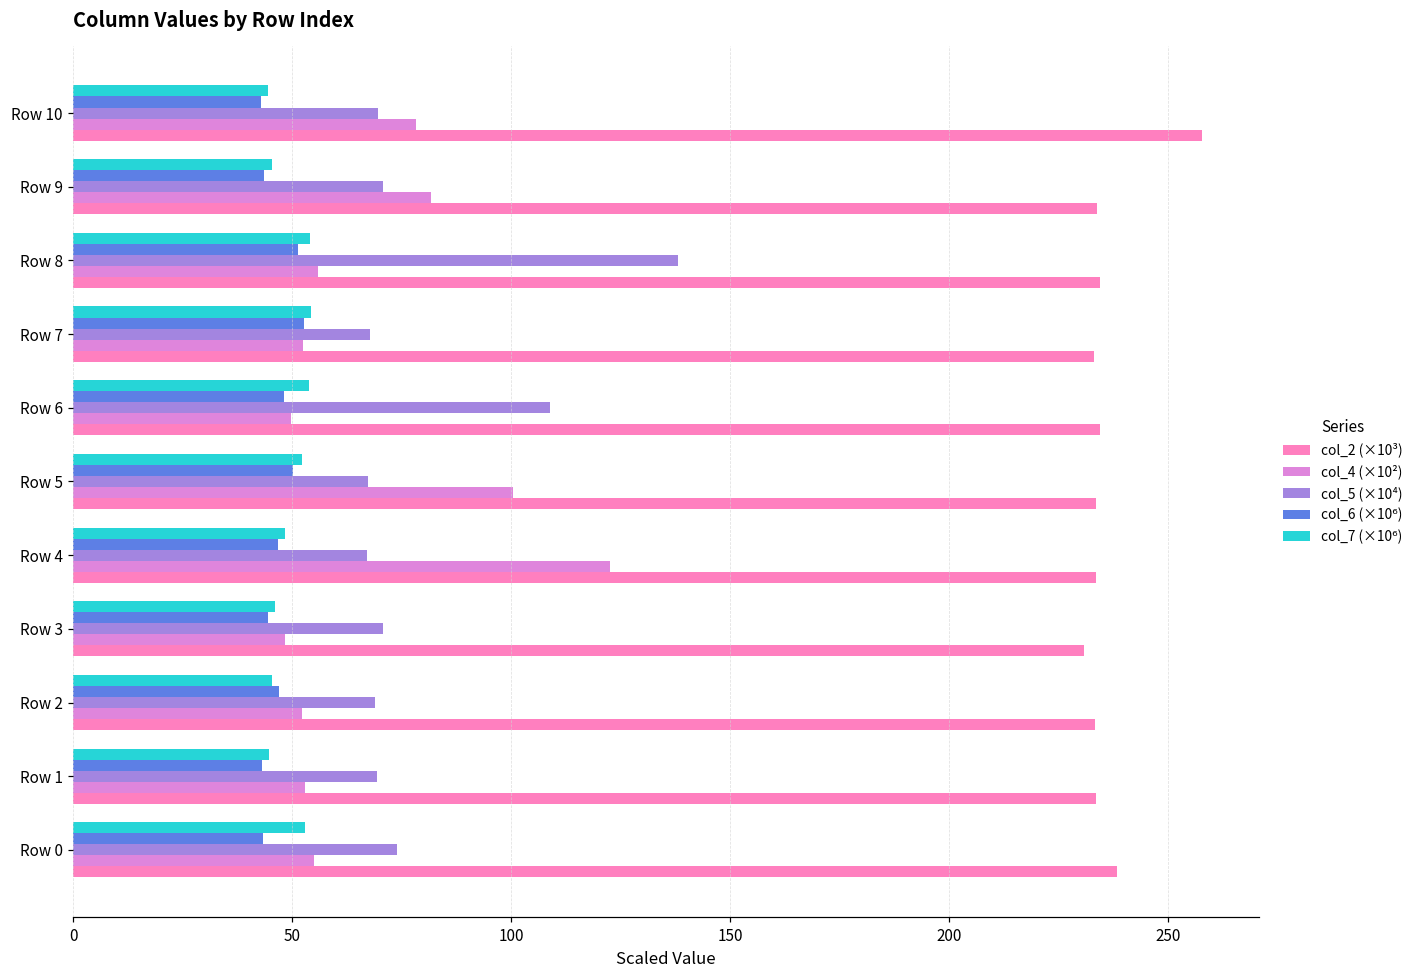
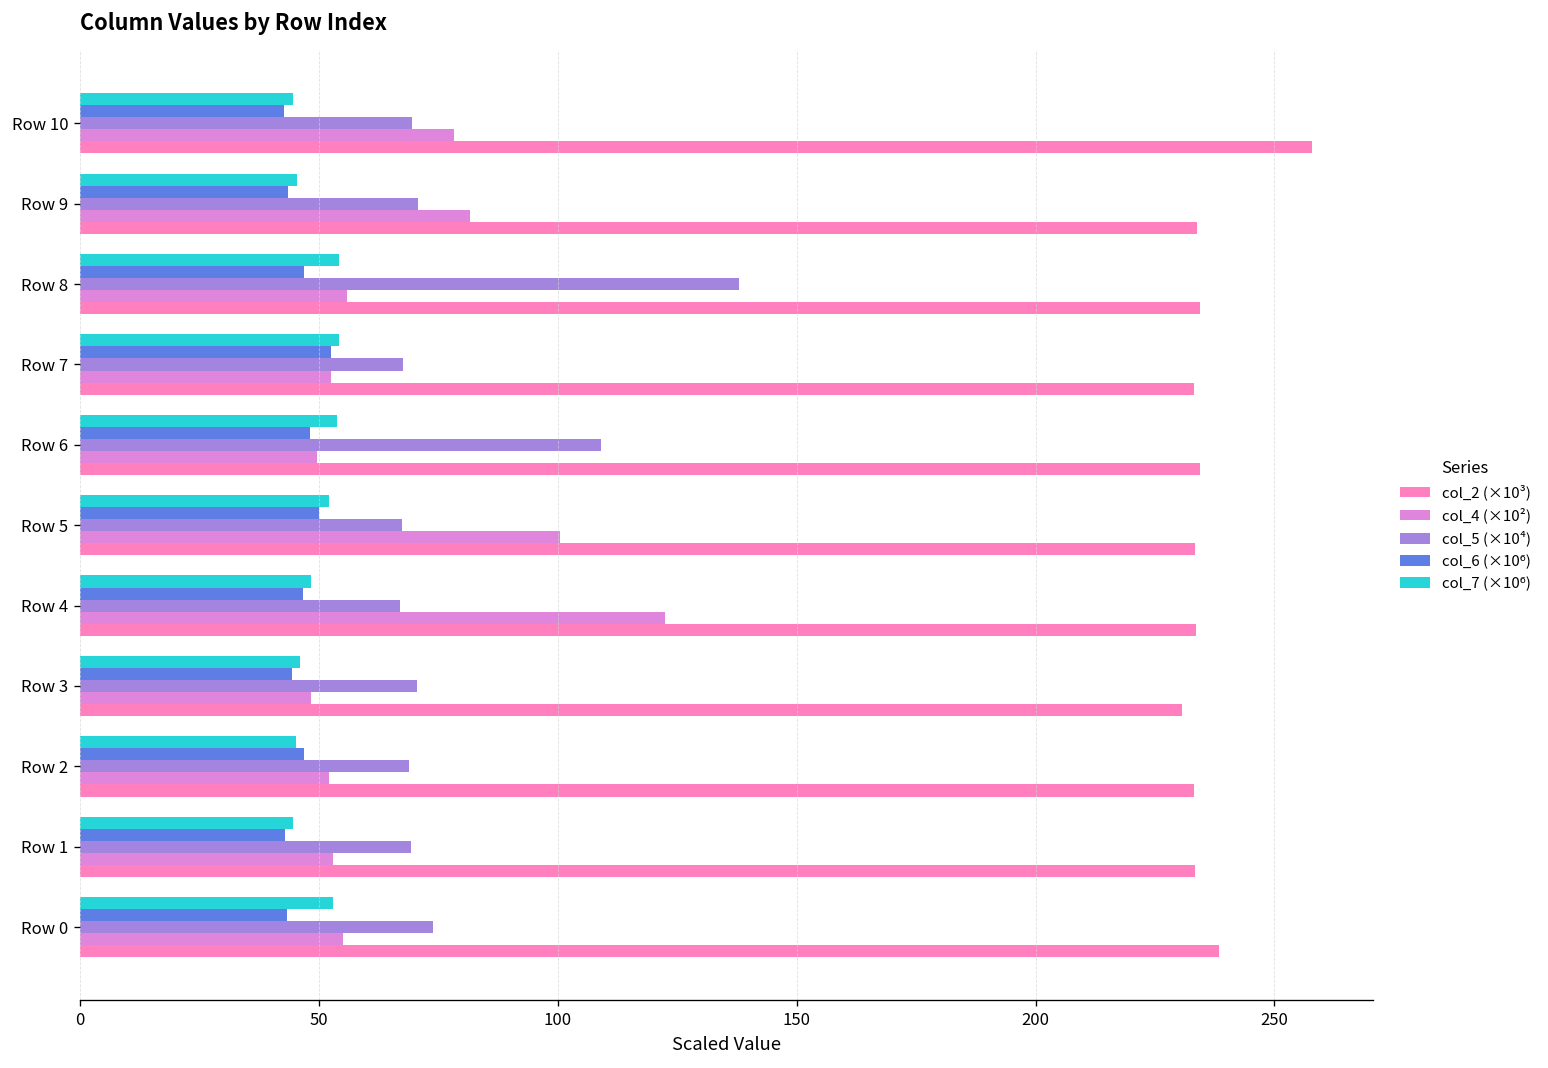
  {
    "col_5 (×10⁴)": {
      "Row 10": 70,
      "Row 9": 71,
      "Row 8": 138,
      "Row 7": 68,
      "Row 6": 109,
      "Row 5": 67,
      "Row 4": 67,
      "Row 3": 71,
      "Row 2": 69,
      "Row 1": 69,
      "Row 0": 74
    },
    "col_6 (×10⁶)": {
      "Row 10": 43,
      "Row 9": 44,
-     "Row 8": 51,
+     "Row 8": 47,
      "Row 7": 53,
      "Row 6": 48,
      "Row 5": 50,
      "Row 4": 47,
      "Row 3": 44,
      "Row 2": 47,
      "Row 1": 43,
      "Row 0": 43
    },
    "col_7 (×10⁶)": {
      "Row 10": 44,
      "Row 9": 45,
      "Row 8": 54,
      "Row 7": 54,
      "Row 6": 54,
      "Row 5": 52,
      "Row 4": 48,
      "Row 3": 46,
      "Row 2": 45,
      "Row 1": 45,
      "Row 0": 53
    }
  }
